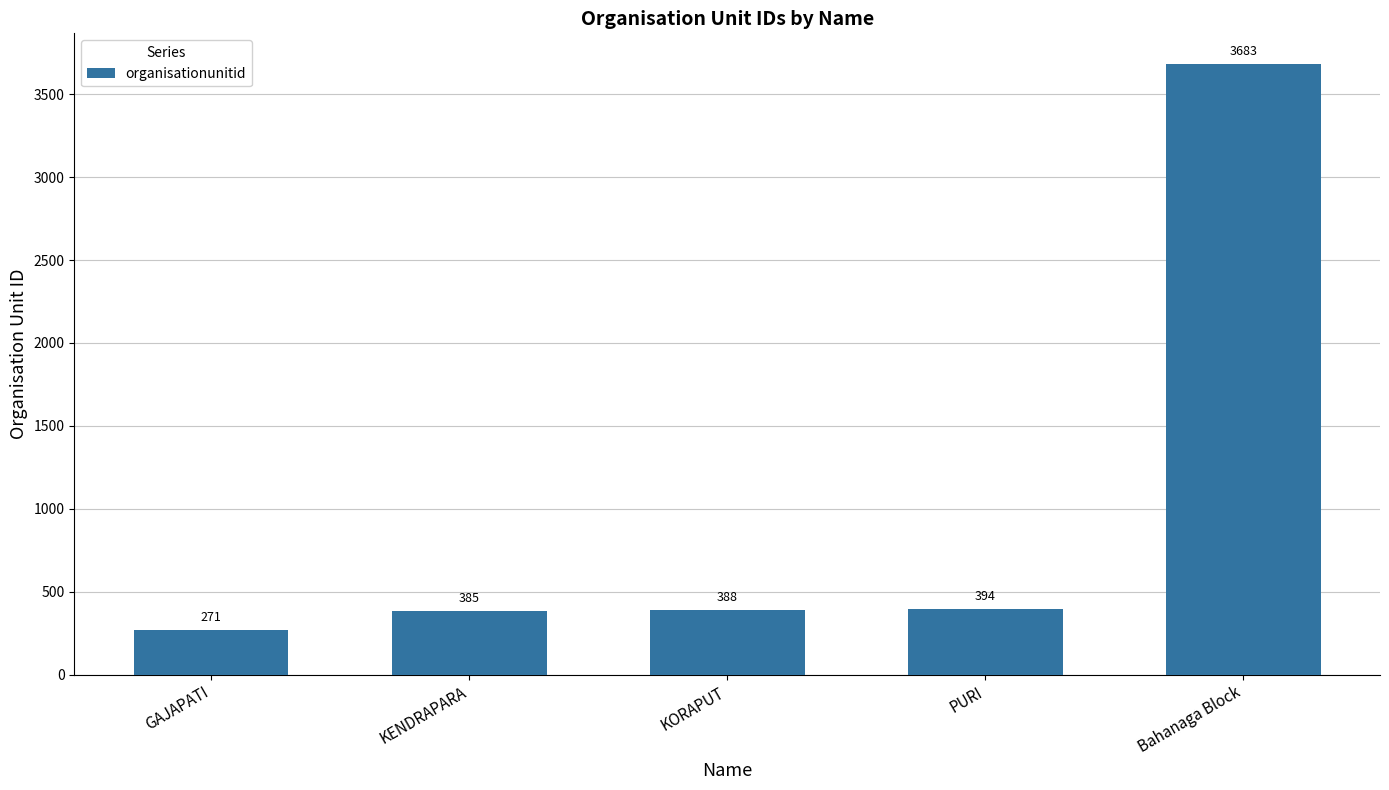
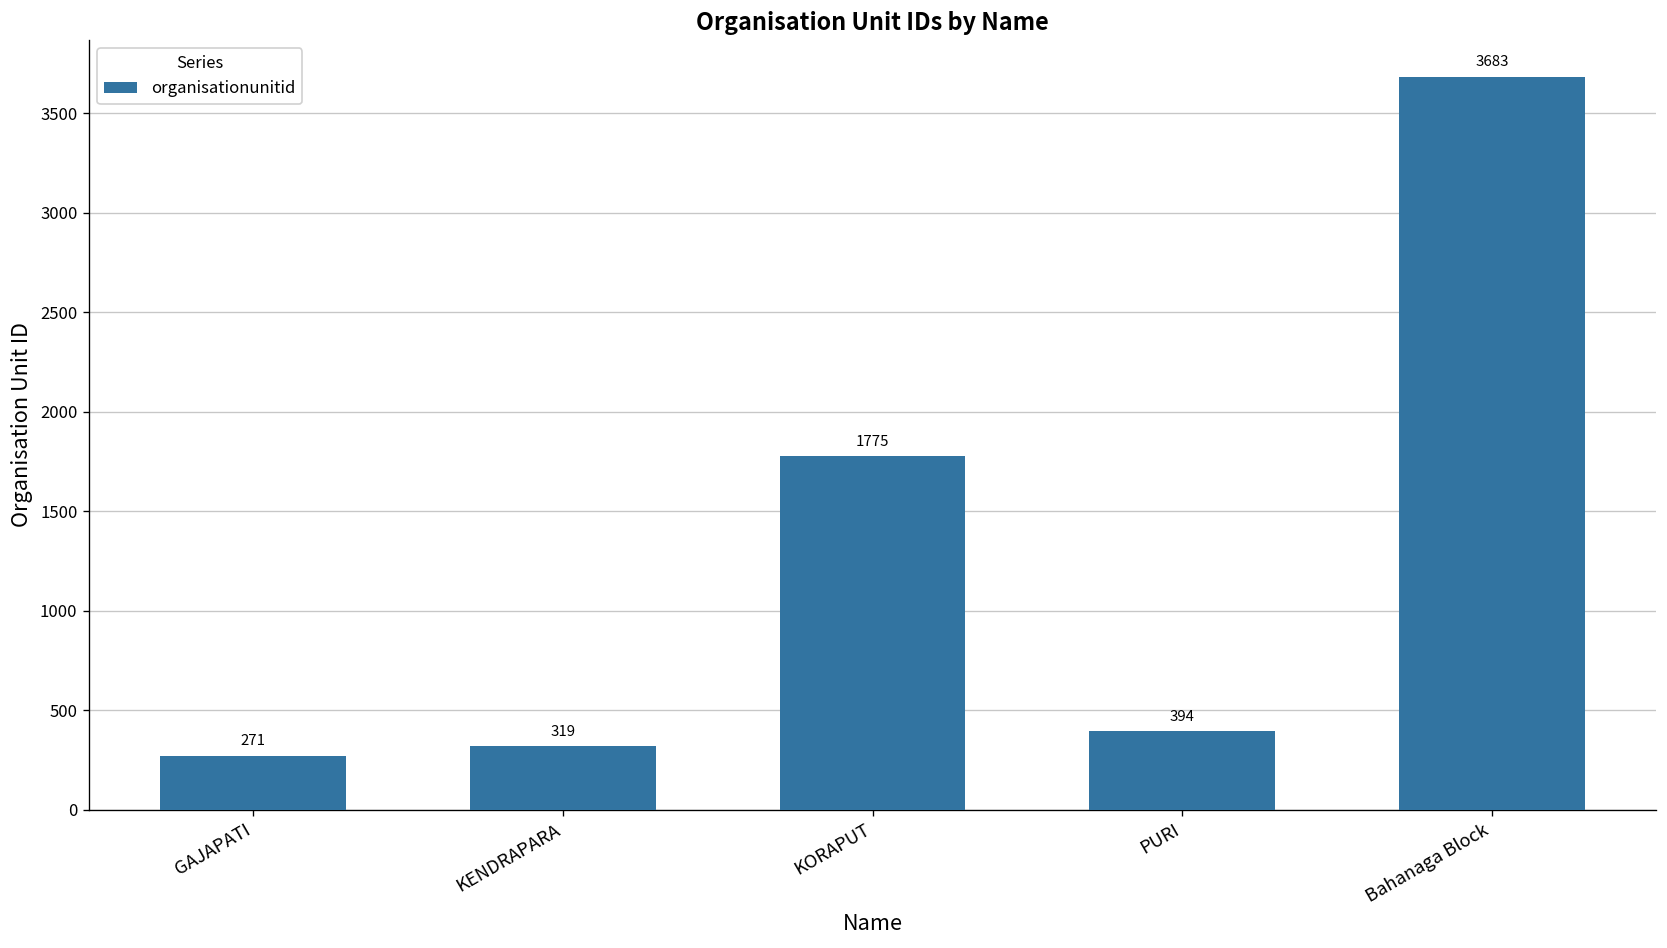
  {
    "GAJAPATI": 271,
-   "KENDRAPARA": 385,
-   "KORAPUT": 388,
+   "KENDRAPARA": 319,
+   "KORAPUT": 1775,
    "PURI": 394,
    "Bahanaga Block": 3683
  }
